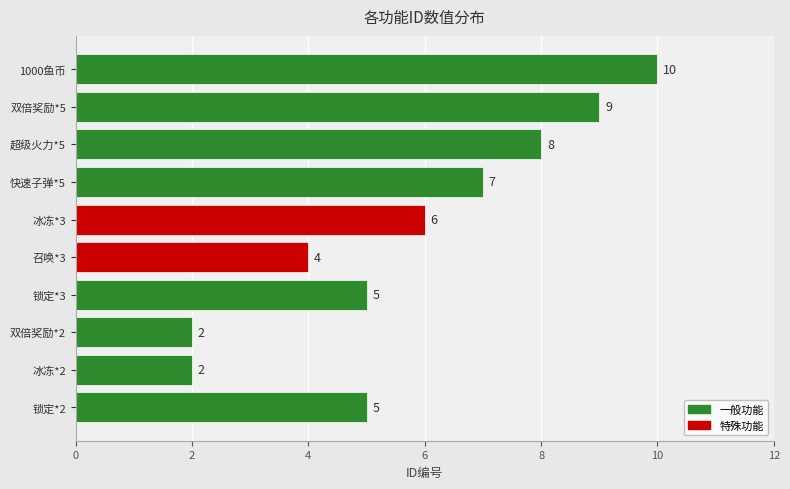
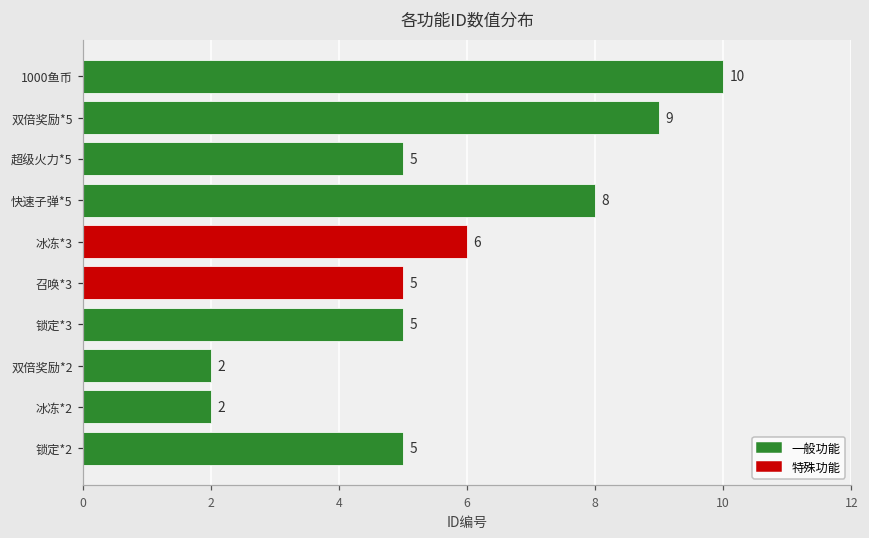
  {
    "1000鱼币": 10,
    "双倍奖励*5": 9,
-   "超级火力*5": 8,
-   "快速子弹*5": 7,
+   "超级火力*5": 5,
+   "快速子弹*5": 8,
    "冰冻*3": 6,
-   "召唤*3": 4,
+   "召唤*3": 5,
    "锁定*3": 5,
    "双倍奖励*2": 2,
    "冰冻*2": 2,
    "锁定*2": 5
  }
